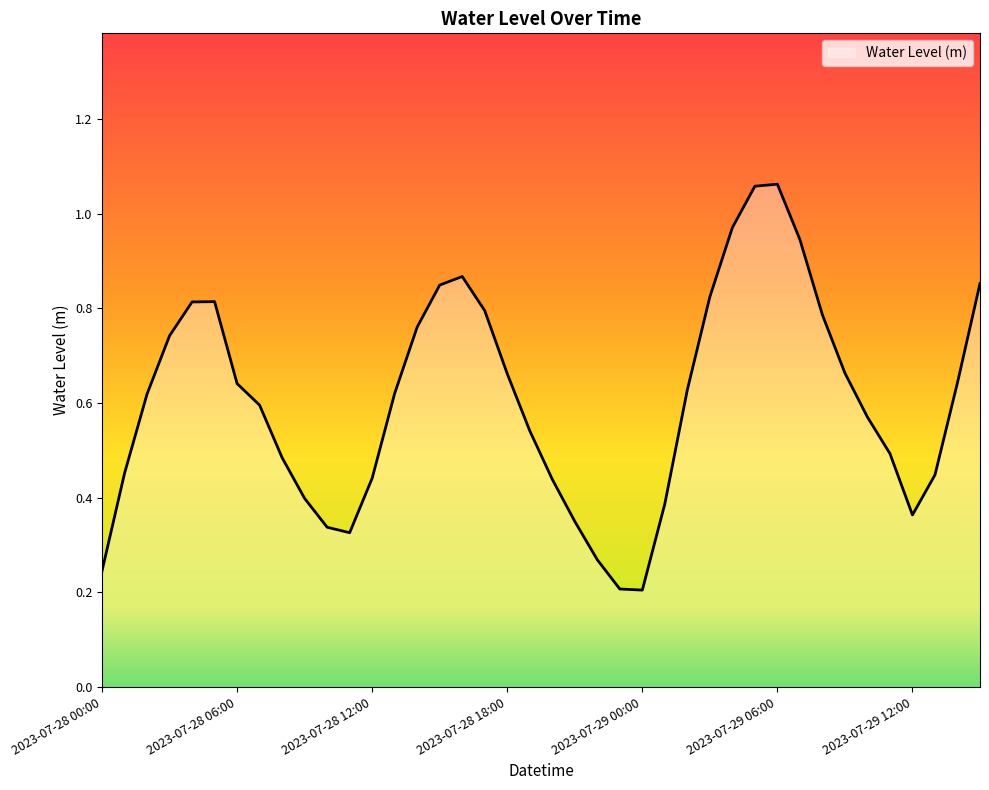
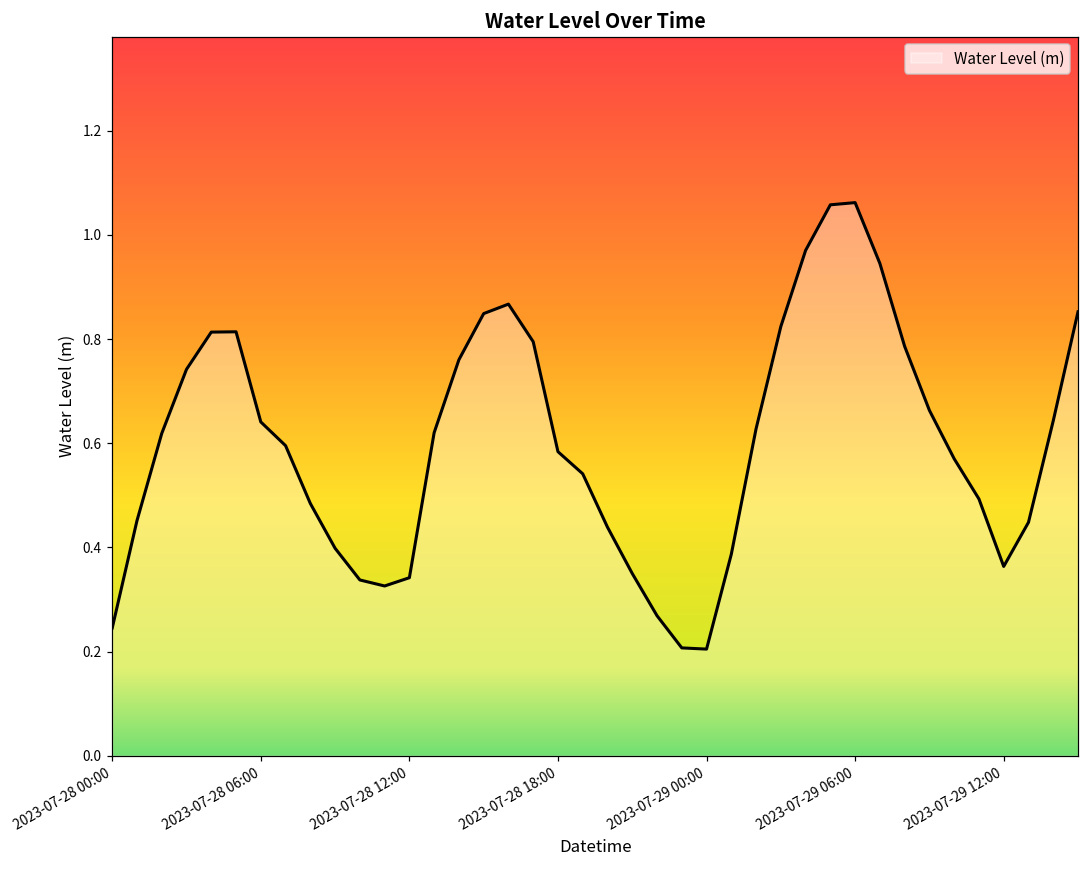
  {
    "2023-07-28 00:00": 0.25,
    "2023-07-28 06:00": 0.64,
-   "2023-07-28 12:00": 0.44,
-   "2023-07-28 18:00": 0.66,
+   "2023-07-28 12:00": 0.34,
+   "2023-07-28 18:00": 0.58,
    "2023-07-29 00:00": 0.20,
    "2023-07-29 06:00": 1.06,
    "2023-07-29 12:00": 0.36
  }
